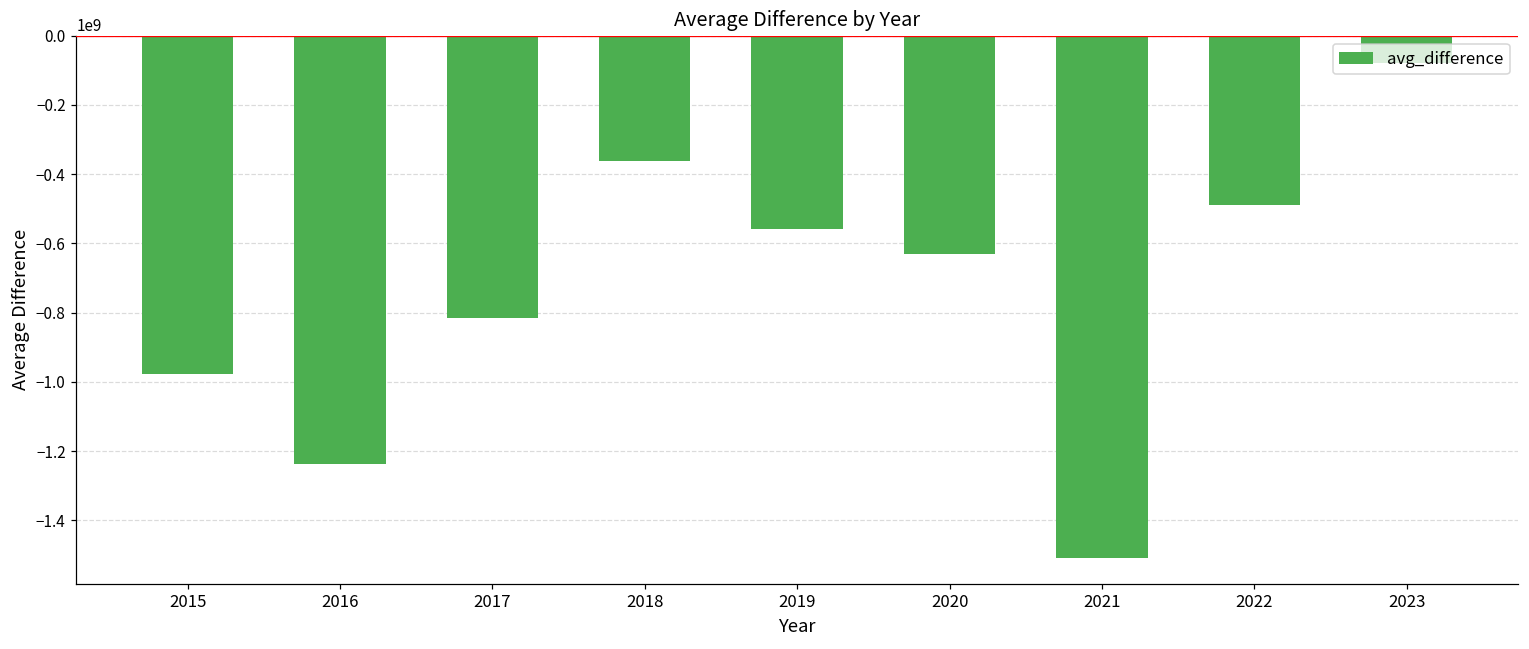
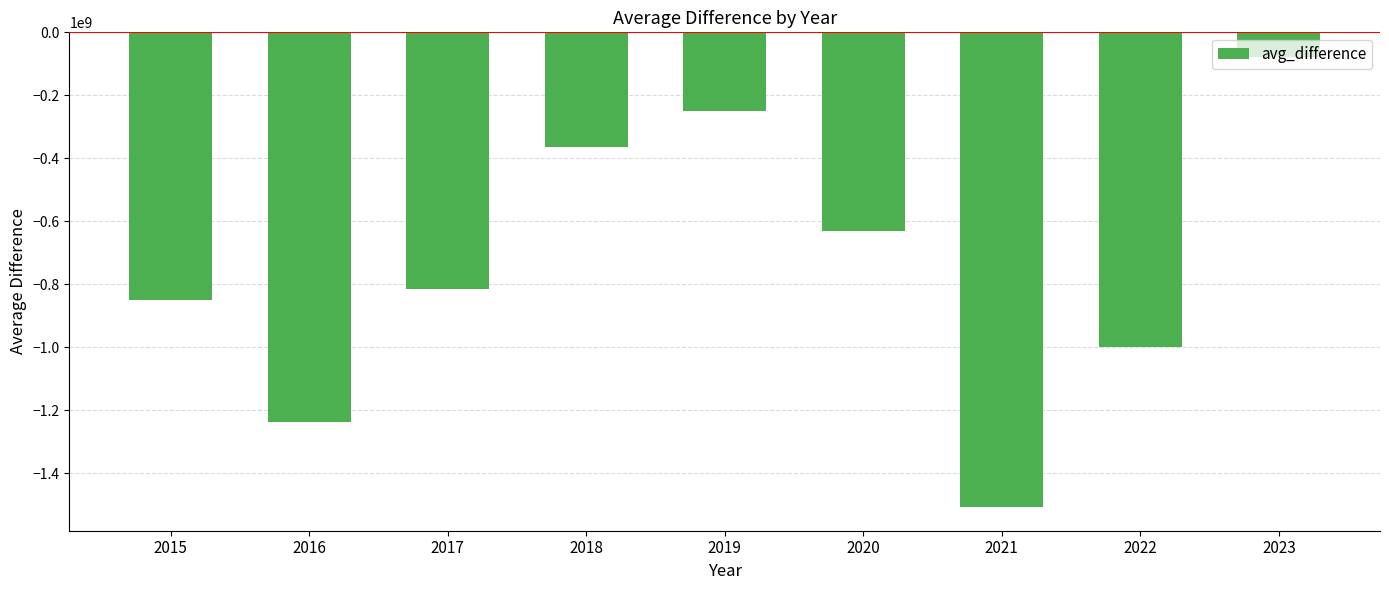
  {
-   "2015": -980000000,
+   "2015": -850000000,
    "2016": -1240000000,
    "2017": -820000000,
    "2018": -360000000,
-   "2019": -560000000,
+   "2019": -250000000,
    "2020": -630000000,
    "2021": -1510000000,
-   "2022": -490000000
+   "2022": -1000000000
  }
